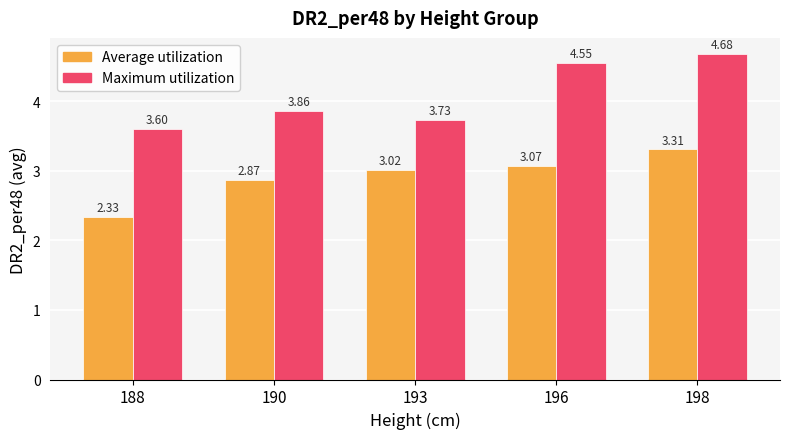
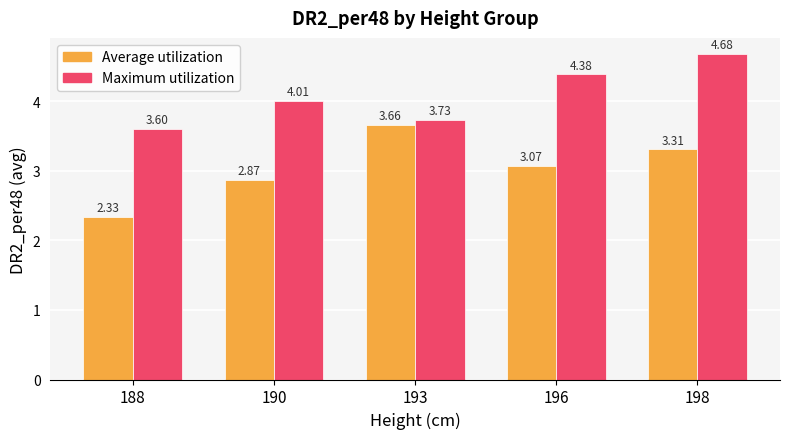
  {
    "Average utilization": {
      "188": 2.33,
      "190": 2.87,
-     "193": 3.02,
+     "193": 3.66,
      "196": 3.07,
      "198": 3.31
    },
    "Maximum utilization": {
      "188": 3.60,
-     "190": 3.86,
+     "190": 4.01,
      "193": 3.73,
-     "196": 4.55,
+     "196": 4.38,
      "198": 4.68
    }
  }
